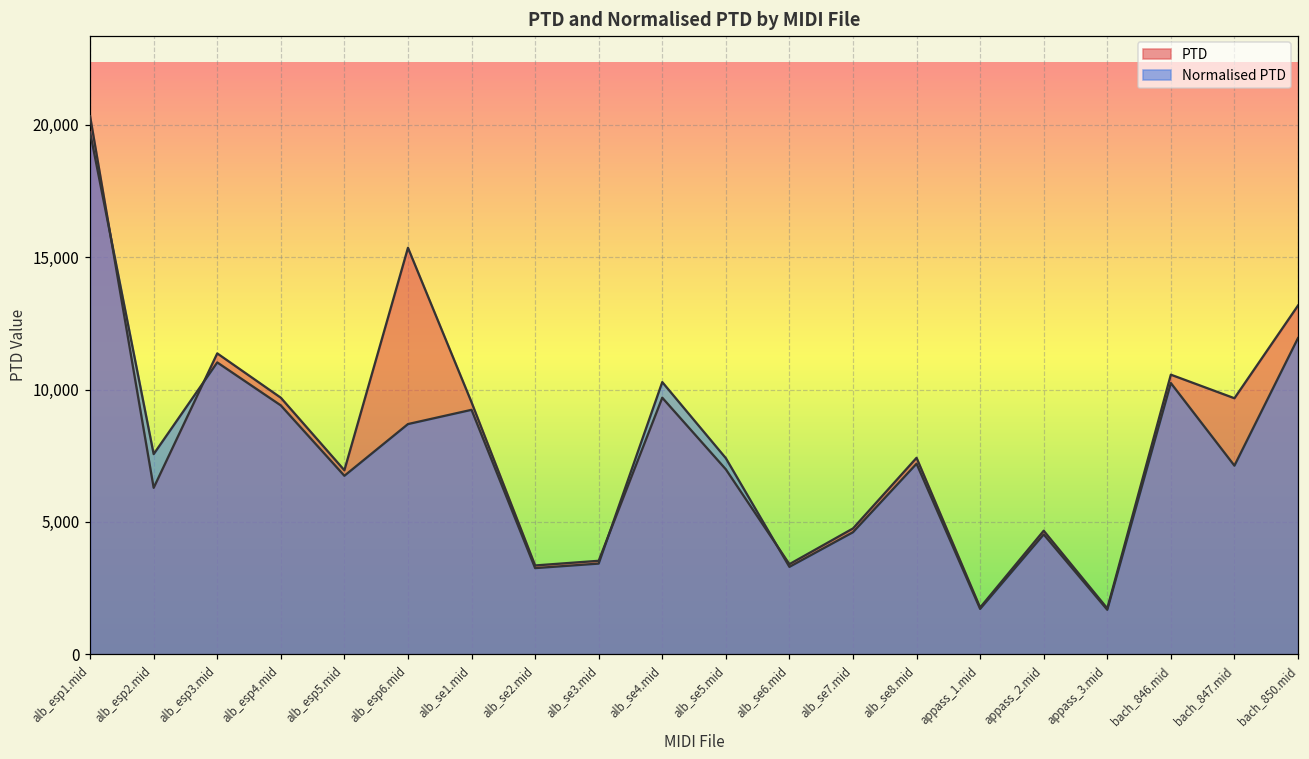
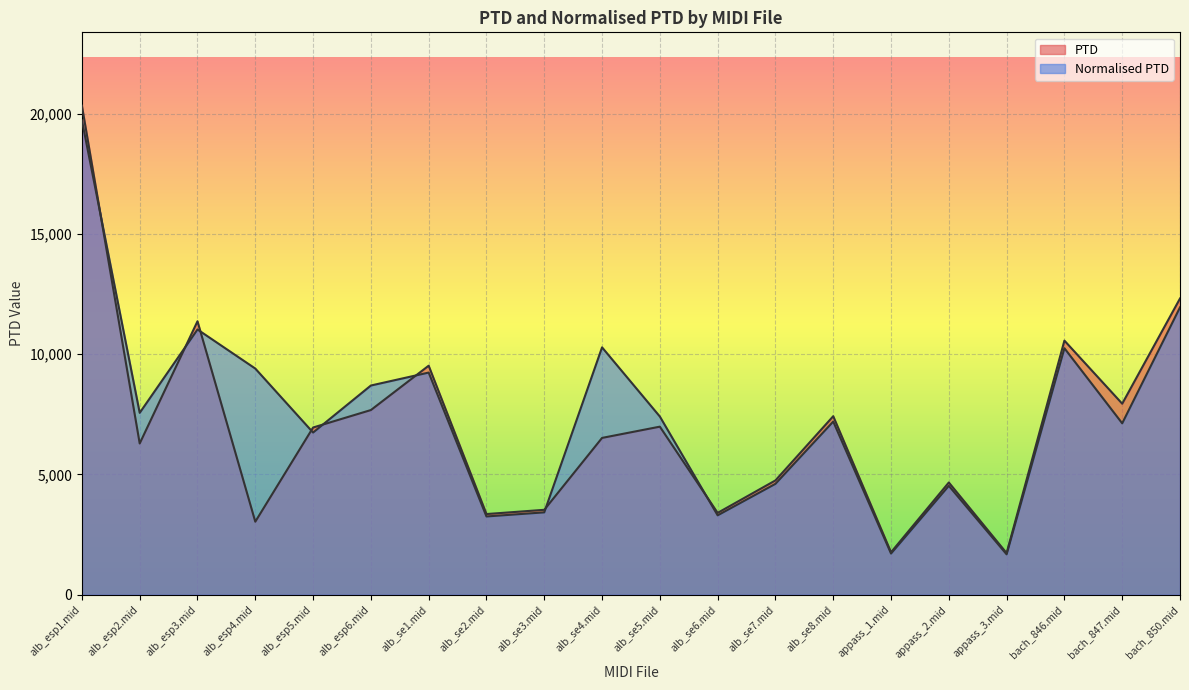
  {
    "PTD": {
      "alb_esp1.mid": "20,300",
      "alb_esp2.mid": "6,300",
      "alb_esp3.mid": "11,400",
-     "alb_esp4.mid": "9,700",
+     "alb_esp4.mid": "3,000",
      "alb_esp5.mid": "7,000",
-     "alb_esp6.mid": "15,400",
+     "alb_esp6.mid": "7,700",
      "alb_se1.mid": "9,500",
      "alb_se3.mid": "3,500",
-     "alb_se4.mid": "9,700",
+     "alb_se4.mid": "6,500",
      "alb_se5.mid": "7,000",
      "alb_se7.mid": "4,800",
      "alb_se8.mid": "7,400",
      "appass_2.mid": "4,700",
      "bach_846.mid": "10,600",
-     "bach_847.mid": "9,700",
-     "bach_850.mid": "13,200"
+     "bach_847.mid": "7,900",
+     "bach_850.mid": "12,300"
    },
    "Normalised PTD": {
      "alb_esp1.mid": "19,700",
      "alb_esp2.mid": "7,600",
      "alb_esp3.mid": "11,000",
      "alb_esp4.mid": "9,400",
      "alb_esp5.mid": "6,700",
      "alb_esp6.mid": "8,700",
      "alb_se1.mid": "9,200",
      "alb_se3.mid": "3,400",
      "alb_se4.mid": "10,300",
      "alb_se5.mid": "7,400",
      "alb_se7.mid": "4,600",
      "alb_se8.mid": "7,200",
      "appass_2.mid": "4,500",
      "bach_846.mid": "10,200",
      "bach_847.mid": "7,100",
      "bach_850.mid": "11,900"
    }
  }
